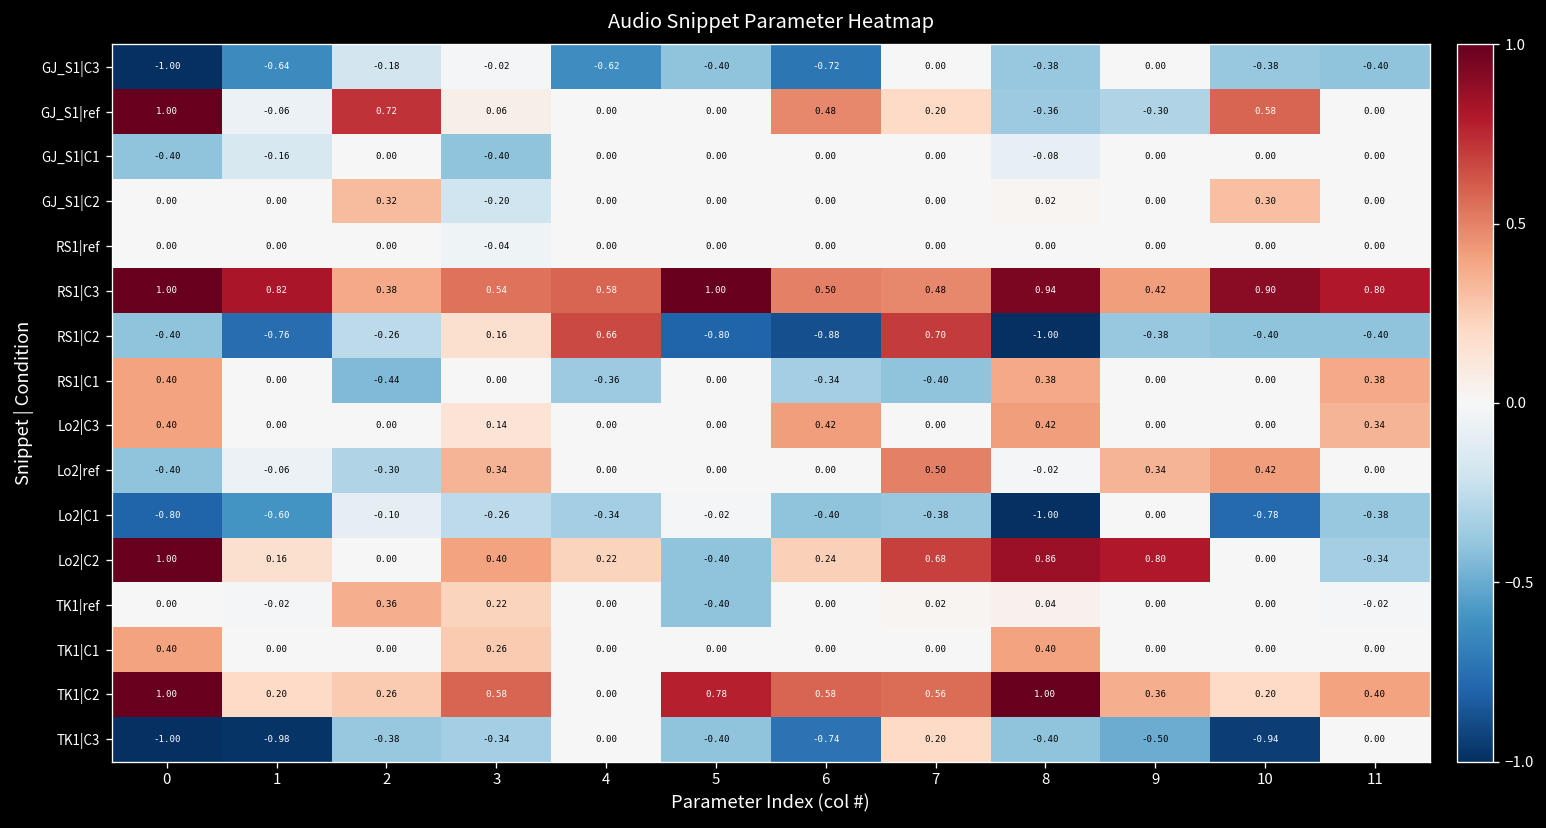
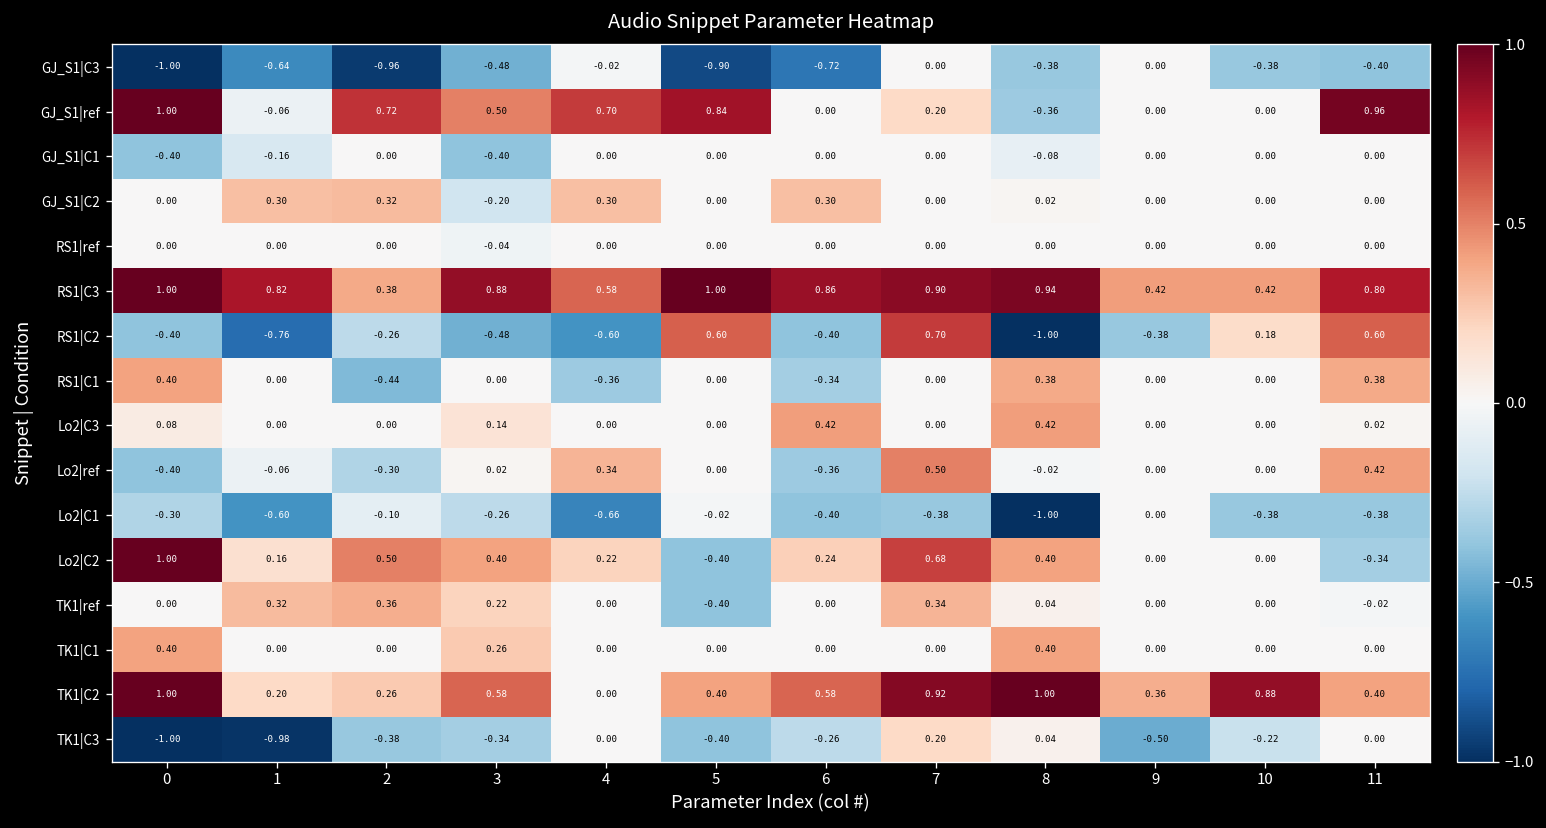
  {
    "GJ_S1|C3": {
      "0": -1.00,
      "1": -0.64,
-     "2": -0.18,
-     "3": -0.02,
-     "4": -0.62,
-     "5": -0.40,
+     "2": -0.96,
+     "3": -0.48,
+     "4": -0.02,
+     "5": -0.90,
      "6": -0.72,
      "7": 0.00,
      "8": -0.38,
      "9": 0.00,
      "10": -0.38,
      "11": -0.40
    },
    "GJ_S1|ref": {
      "0": 1.00,
      "1": -0.06,
      "2": 0.72,
-     "3": 0.06,
-     "4": 0.00,
-     "5": 0.00,
-     "6": 0.48,
+     "3": 0.50,
+     "4": 0.70,
+     "5": 0.84,
+     "6": 0.00,
      "7": 0.20,
      "8": -0.36,
-     "9": -0.30,
-     "10": 0.58,
-     "11": 0.00
+     "9": 0.00,
+     "10": 0.00,
+     "11": 0.96
    },
    "GJ_S1|C1": {
      "0": -0.40,
      "1": -0.16,
      "2": 0.00,
      "3": -0.40,
      "4": 0.00,
      "5": 0.00,
      "6": 0.00,
      "7": 0.00,
      "8": -0.08,
      "9": 0.00,
      "10": 0.00,
      "11": 0.00
    },
    "GJ_S1|C2": {
      "0": 0.00,
-     "1": 0.00,
+     "1": 0.30,
      "2": 0.32,
      "3": -0.20,
-     "4": 0.00,
+     "4": 0.30,
      "5": 0.00,
-     "6": 0.00,
+     "6": 0.30,
      "7": 0.00,
      "8": 0.02,
      "9": 0.00,
-     "10": 0.30,
+     "10": 0.00,
      "11": 0.00
    },
    "RS1|ref": {
      "0": 0.00,
      "1": 0.00,
      "2": 0.00,
      "3": -0.04,
      "4": 0.00,
      "5": 0.00,
      "6": 0.00,
      "7": 0.00,
      "8": 0.00,
      "9": 0.00,
      "10": 0.00,
      "11": 0.00
    },
    "RS1|C3": {
      "0": 1.00,
      "1": 0.82,
      "2": 0.38,
-     "3": 0.54,
+     "3": 0.88,
      "4": 0.58,
      "5": 1.00,
-     "6": 0.50,
-     "7": 0.48,
+     "6": 0.86,
+     "7": 0.90,
      "8": 0.94,
      "9": 0.42,
-     "10": 0.90,
+     "10": 0.42,
      "11": 0.80
    },
    "RS1|C2": {
      "0": -0.40,
      "1": -0.76,
      "2": -0.26,
-     "3": 0.16,
-     "4": 0.66,
-     "5": -0.80,
-     "6": -0.88,
+     "3": -0.48,
+     "4": -0.60,
+     "5": 0.60,
+     "6": -0.40,
      "7": 0.70,
      "8": -1.00,
      "9": -0.38,
-     "10": -0.40,
-     "11": -0.40
+     "10": 0.18,
+     "11": 0.60
    },
    "RS1|C1": {
      "0": 0.40,
      "1": 0.00,
      "2": -0.44,
      "3": 0.00,
      "4": -0.36,
      "5": 0.00,
      "6": -0.34,
-     "7": -0.40,
+     "7": 0.00,
      "8": 0.38,
      "9": 0.00,
      "10": 0.00,
      "11": 0.38
    },
    "Lo2|C3": {
-     "0": 0.40,
+     "0": 0.08,
      "1": 0.00,
      "2": 0.00,
      "3": 0.14,
      "4": 0.00,
      "5": 0.00,
      "6": 0.42,
      "7": 0.00,
      "8": 0.42,
      "9": 0.00,
      "10": 0.00,
-     "11": 0.34
+     "11": 0.02
    },
    "Lo2|ref": {
      "0": -0.40,
      "1": -0.06,
      "2": -0.30,
-     "3": 0.34,
-     "4": 0.00,
+     "3": 0.02,
+     "4": 0.34,
      "5": 0.00,
-     "6": 0.00,
+     "6": -0.36,
      "7": 0.50,
      "8": -0.02,
-     "9": 0.34,
-     "10": 0.42,
-     "11": 0.00
+     "9": 0.00,
+     "10": 0.00,
+     "11": 0.42
    },
    "Lo2|C1": {
-     "0": -0.80,
+     "0": -0.30,
      "1": -0.60,
      "2": -0.10,
      "3": -0.26,
-     "4": -0.34,
+     "4": -0.66,
      "5": -0.02,
      "6": -0.40,
      "7": -0.38,
      "8": -1.00,
      "9": 0.00,
-     "10": -0.78,
+     "10": -0.38,
      "11": -0.38
    },
    "Lo2|C2": {
      "0": 1.00,
      "1": 0.16,
-     "2": 0.00,
+     "2": 0.50,
      "3": 0.40,
      "4": 0.22,
      "5": -0.40,
      "6": 0.24,
      "7": 0.68,
-     "8": 0.86,
-     "9": 0.80,
+     "8": 0.40,
+     "9": 0.00,
      "10": 0.00,
      "11": -0.34
    },
    "TK1|ref": {
      "0": 0.00,
-     "1": -0.02,
+     "1": 0.32,
      "2": 0.36,
      "3": 0.22,
      "4": 0.00,
      "5": -0.40,
      "6": 0.00,
-     "7": 0.02,
+     "7": 0.34,
      "8": 0.04,
      "9": 0.00,
      "10": 0.00,
      "11": -0.02
    },
    "TK1|C1": {
      "0": 0.40,
      "1": 0.00,
      "2": 0.00,
      "3": 0.26,
      "4": 0.00,
      "5": 0.00,
      "6": 0.00,
      "7": 0.00,
      "8": 0.40,
      "9": 0.00,
      "10": 0.00,
      "11": 0.00
    },
    "TK1|C2": {
      "0": 1.00,
      "1": 0.20,
      "2": 0.26,
      "3": 0.58,
      "4": 0.00,
-     "5": 0.78,
+     "5": 0.40,
      "6": 0.58,
-     "7": 0.56,
+     "7": 0.92,
      "8": 1.00,
      "9": 0.36,
-     "10": 0.20,
+     "10": 0.88,
      "11": 0.40
    },
    "TK1|C3": {
      "0": -1.00,
      "1": -0.98,
      "2": -0.38,
      "3": -0.34,
      "4": 0.00,
      "5": -0.40,
-     "6": -0.74,
+     "6": -0.26,
      "7": 0.20,
-     "8": -0.40,
+     "8": 0.04,
      "9": -0.50,
-     "10": -0.94,
+     "10": -0.22,
      "11": 0.00
    }
  }
